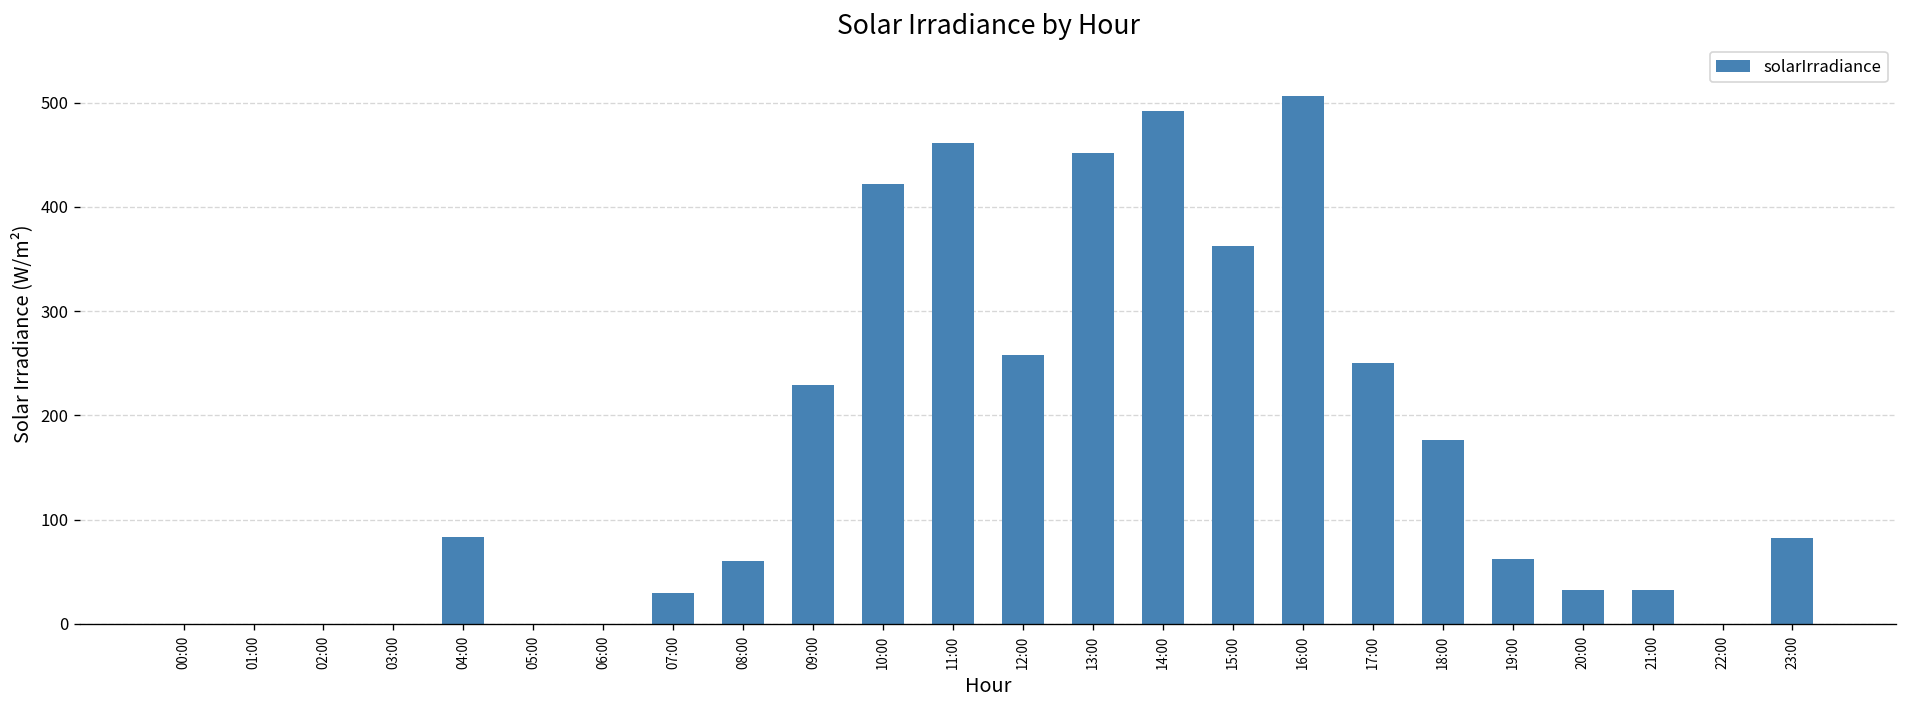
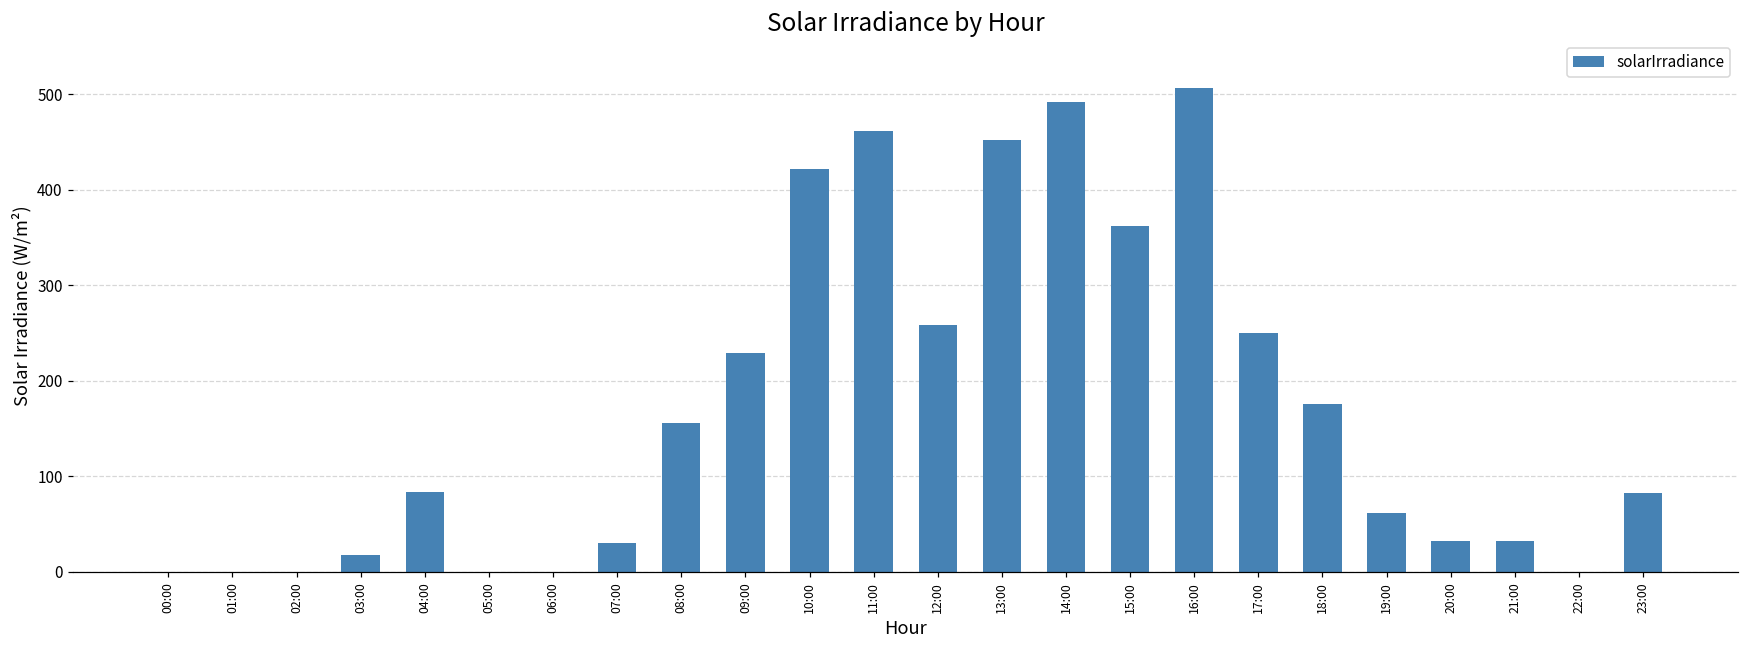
  {
    "00:00": 0,
    "01:00": 0,
    "02:00": 0,
-   "03:00": 0,
+   "03:00": 20,
    "04:00": 80,
    "05:00": 0,
    "06:00": 0,
    "07:00": 30,
-   "08:00": 60,
+   "08:00": 160,
    "09:00": 230,
    "10:00": 420,
    "11:00": 460,
    "12:00": 260,
    "13:00": 450,
    "14:00": 490,
    "15:00": 360,
    "16:00": 510,
    "17:00": 250,
    "18:00": 180,
    "19:00": 60,
    "20:00": 30,
    "21:00": 30,
    "22:00": 0,
    "23:00": 80
  }
